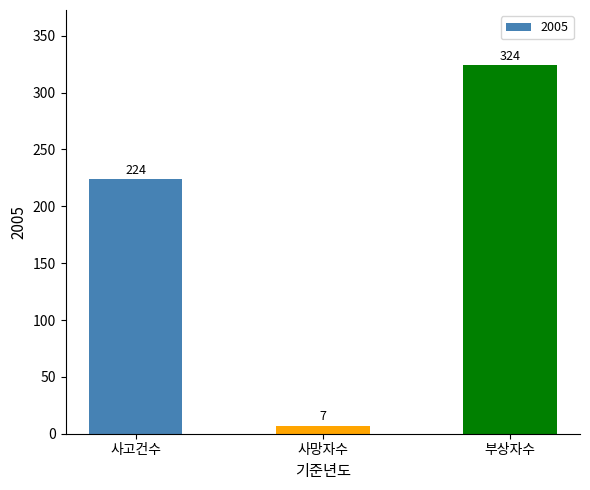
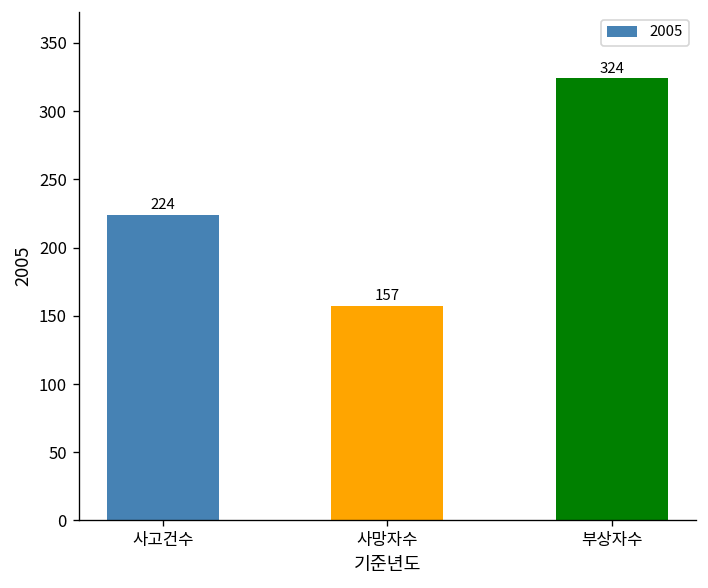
  {
    "사고건수": 224,
-   "사망자수": 7,
+   "사망자수": 157,
    "부상자수": 324
  }
